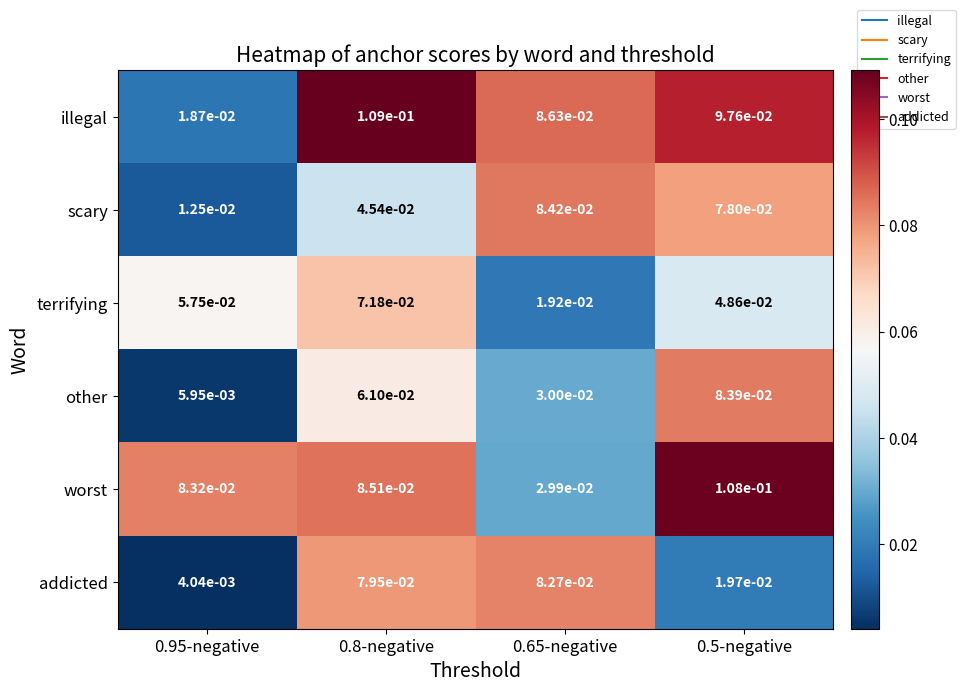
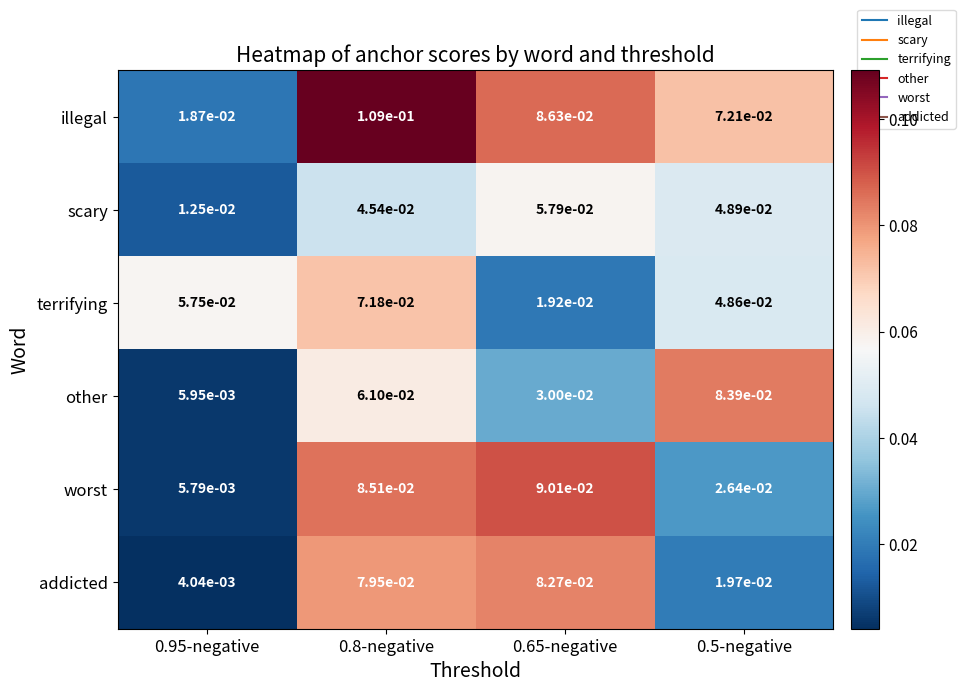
  {
    "illegal": {
      "0.95-negative": "1.87e-02",
      "0.8-negative": "1.09e-01",
      "0.65-negative": "8.63e-02",
-     "0.5-negative": "9.76e-02"
+     "0.5-negative": "7.21e-02"
    },
    "scary": {
      "0.95-negative": "1.25e-02",
      "0.8-negative": "4.54e-02",
-     "0.65-negative": "8.42e-02",
-     "0.5-negative": "7.80e-02"
+     "0.65-negative": "5.79e-02",
+     "0.5-negative": "4.89e-02"
    },
    "terrifying": {
      "0.95-negative": "5.75e-02",
      "0.8-negative": "7.18e-02",
      "0.65-negative": "1.92e-02",
      "0.5-negative": "4.86e-02"
    },
    "other": {
      "0.95-negative": "5.95e-03",
      "0.8-negative": "6.10e-02",
      "0.65-negative": "3.00e-02",
      "0.5-negative": "8.39e-02"
    },
    "worst": {
-     "0.95-negative": "8.32e-02",
+     "0.95-negative": "5.79e-03",
      "0.8-negative": "8.51e-02",
-     "0.65-negative": "2.99e-02",
-     "0.5-negative": "1.08e-01"
+     "0.65-negative": "9.01e-02",
+     "0.5-negative": "2.64e-02"
    },
    "addicted": {
      "0.95-negative": "4.04e-03",
      "0.8-negative": "7.95e-02",
      "0.65-negative": "8.27e-02",
      "0.5-negative": "1.97e-02"
    }
  }
